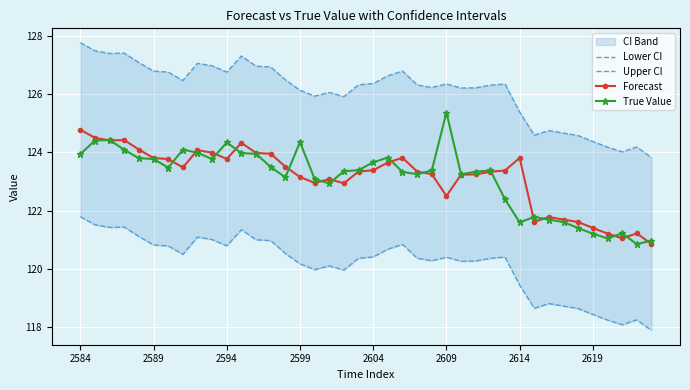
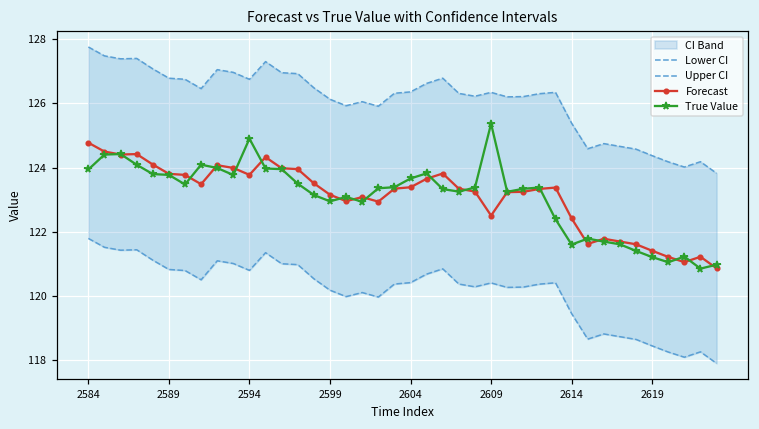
  {
    "Forecast": {
      "2584": 124.8,
      "2594": 123.8,
      "2599": 123.2,
      "2604": 123.4,
      "2609": 122.5,
-     "2614": 123.8,
+     "2614": 122.4,
      "2619": 121.4
    },
    "True Value": {
      "2584": 123.9,
-     "2594": 124.3,
-     "2599": 124.4,
+     "2594": 124.9,
+     "2599": 122.9,
      "2604": 123.7,
      "2609": 125.4,
      "2614": 121.6,
      "2619": 121.2
    }
  }
